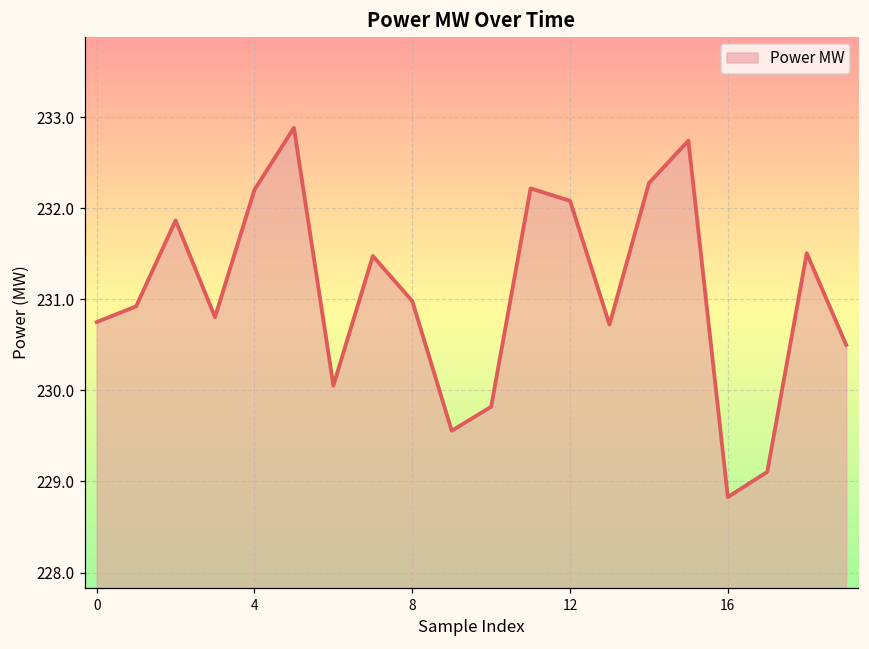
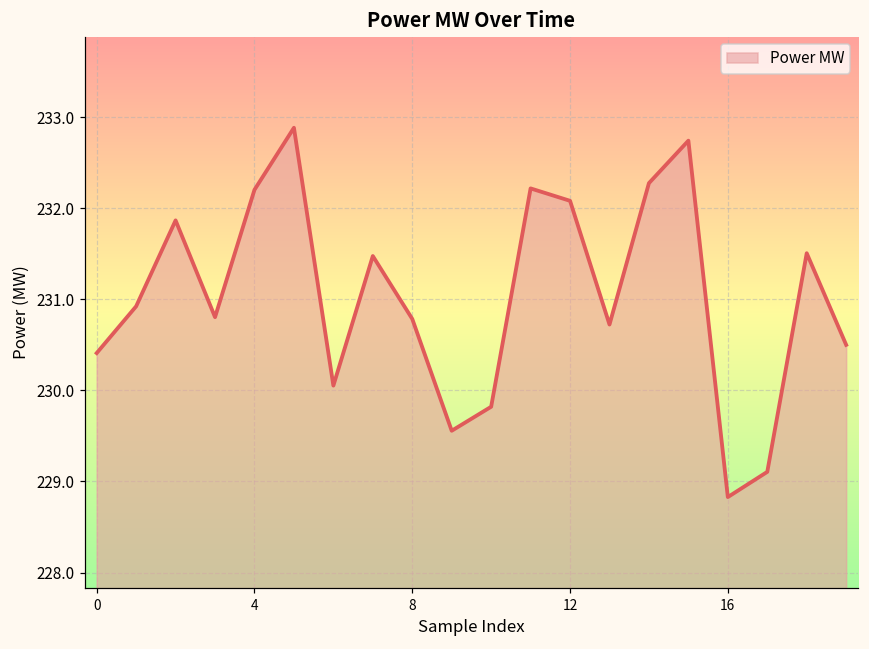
  {
-   "0": 230.7,
+   "0": 230.4,
    "4": 232.2,
-   "8": 231.0,
+   "8": 230.8,
    "12": 232.1,
    "16": 228.8
  }
